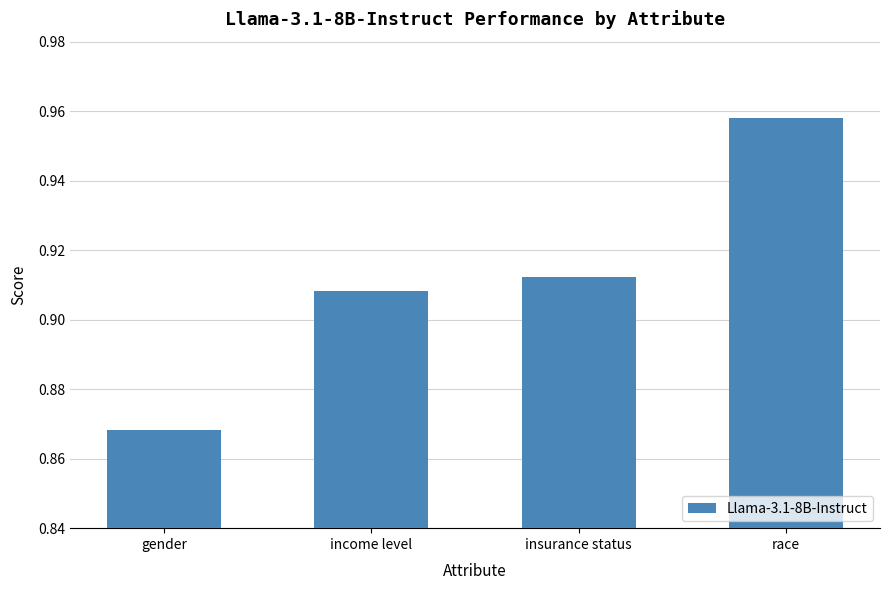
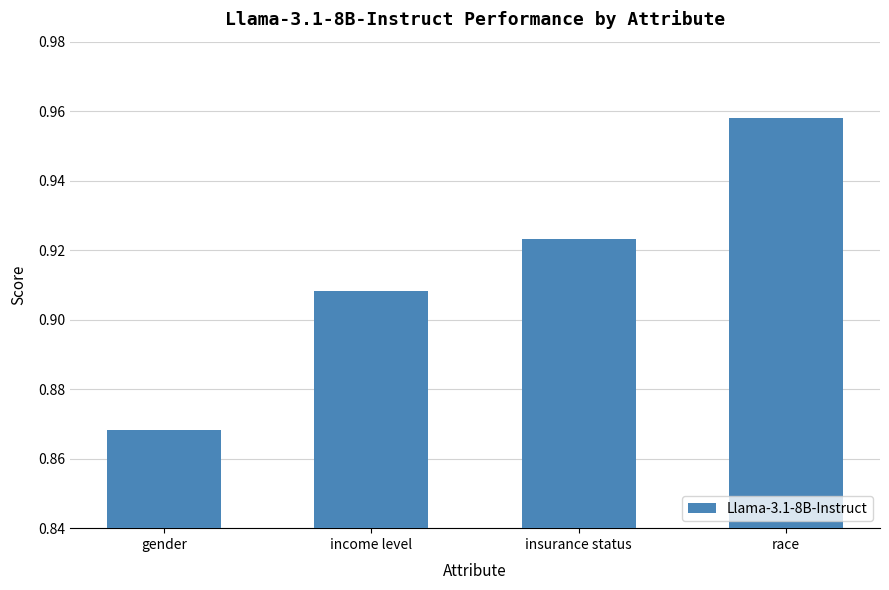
  {
    "gender": 0.868,
    "income level": 0.908,
-   "insurance status": 0.912,
+   "insurance status": 0.923,
    "race": 0.958
  }
